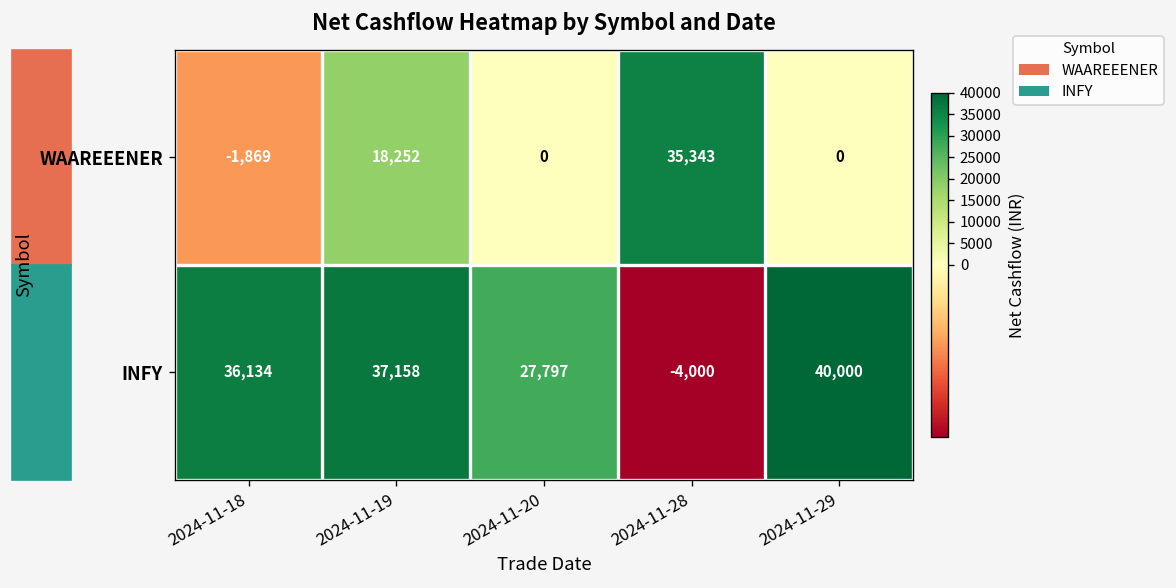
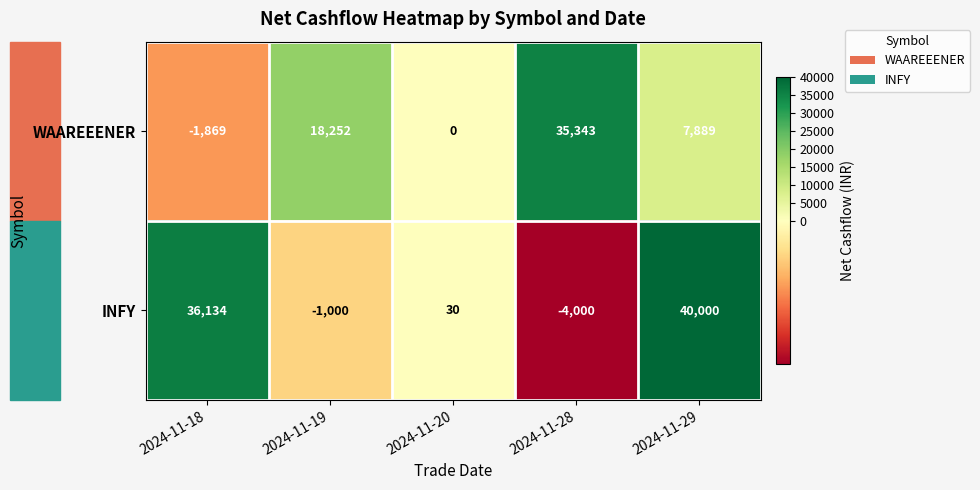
  {
    "WAAREEENER": {
      "2024-11-18": "-1,869",
      "2024-11-19": "18,252",
      "2024-11-20": "0",
      "2024-11-28": "35,343",
-     "2024-11-29": "0"
+     "2024-11-29": "7,889"
    },
    "INFY": {
      "2024-11-18": "36,134",
-     "2024-11-19": "37,158",
-     "2024-11-20": "27,797",
+     "2024-11-19": "-1,000",
+     "2024-11-20": "30",
      "2024-11-28": "-4,000",
      "2024-11-29": "40,000"
    }
  }
